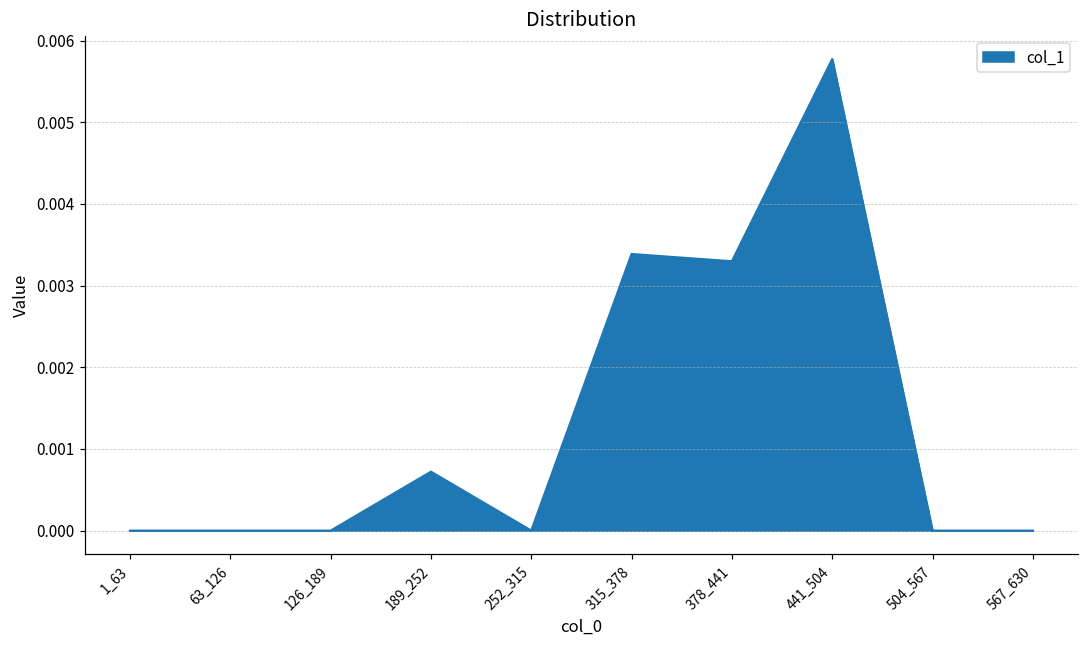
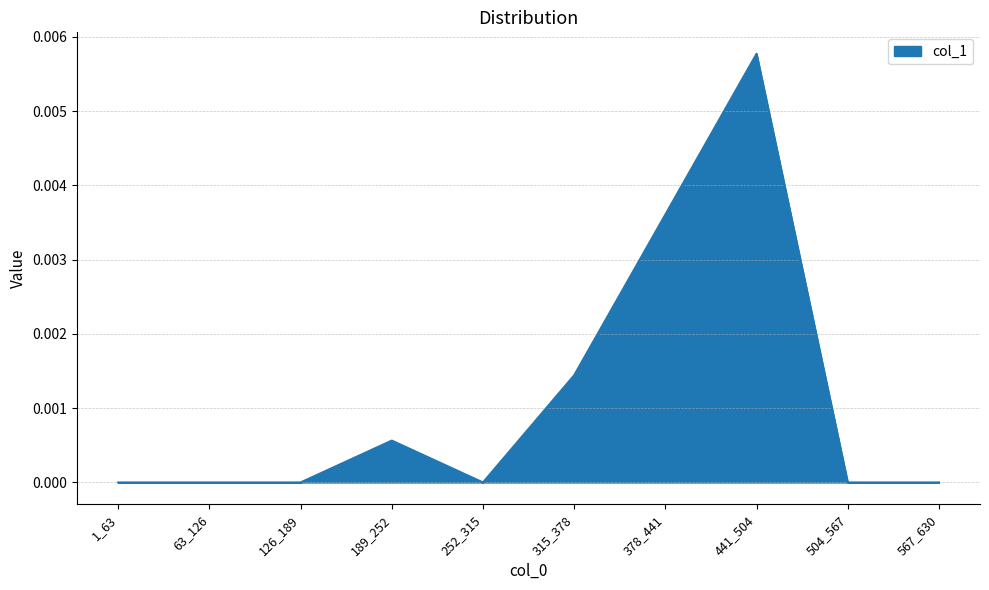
  {
    "1_63": 0.0000,
    "63_126": 0.0000,
    "126_189": 0.0000,
-   "189_252": 0.0007,
+   "189_252": 0.0006,
    "252_315": 0.0000,
-   "315_378": 0.0034,
-   "378_441": 0.0033,
+   "315_378": 0.0014,
+   "378_441": 0.0036,
    "441_504": 0.0058,
    "504_567": 0.0000,
    "567_630": 0.0000
  }
